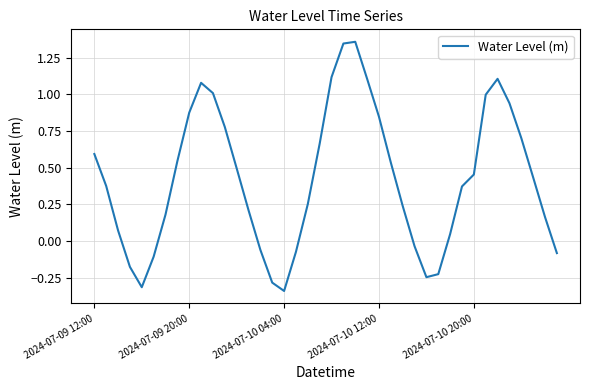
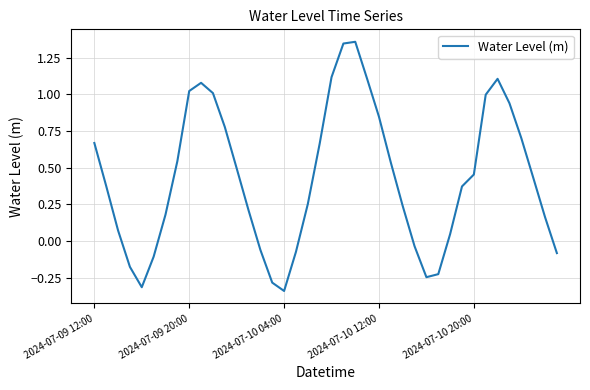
  {
-   "2024-07-09 12:00": 0.59,
-   "2024-07-09 20:00": 0.88,
+   "2024-07-09 12:00": 0.67,
+   "2024-07-09 20:00": 1.02,
    "2024-07-10 04:00": -0.34,
    "2024-07-10 12:00": 0.85,
    "2024-07-10 20:00": 0.45
  }
